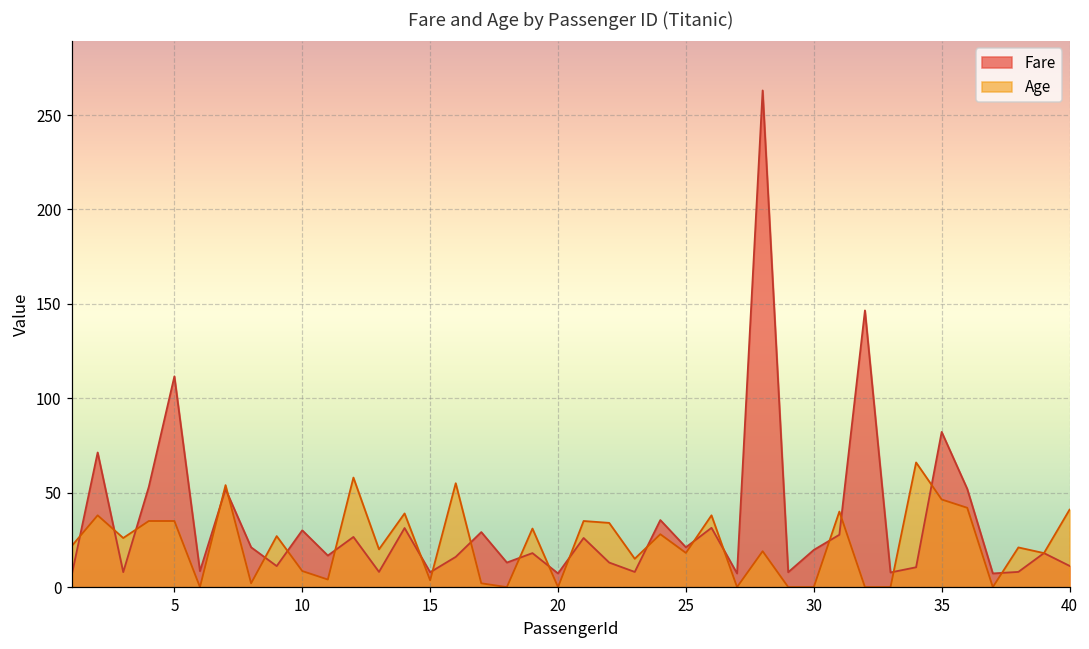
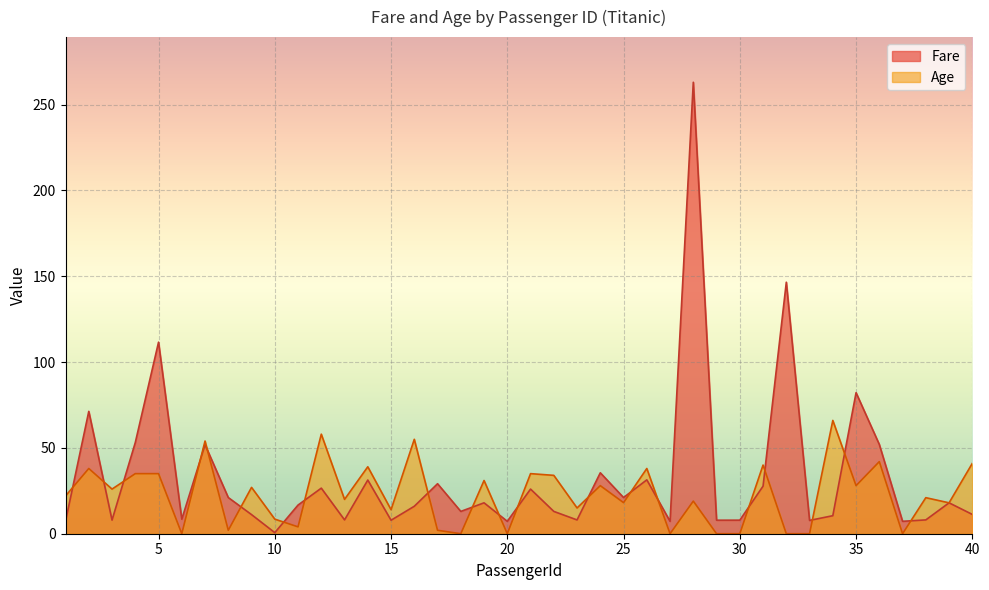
  {
    "Fare": {
      "5": 112,
-     "10": 30,
+     "10": 1,
      "15": 8,
      "20": 7,
      "25": 21,
-     "30": 20,
+     "30": 8,
      "35": 82,
      "40": 11
    },
    "Age": {
      "5": 35,
      "10": 9,
-     "15": 4,
+     "15": 14,
      "20": 0,
      "25": 18,
      "30": 0,
-     "35": 46,
+     "35": 28,
      "40": 41
    }
  }
